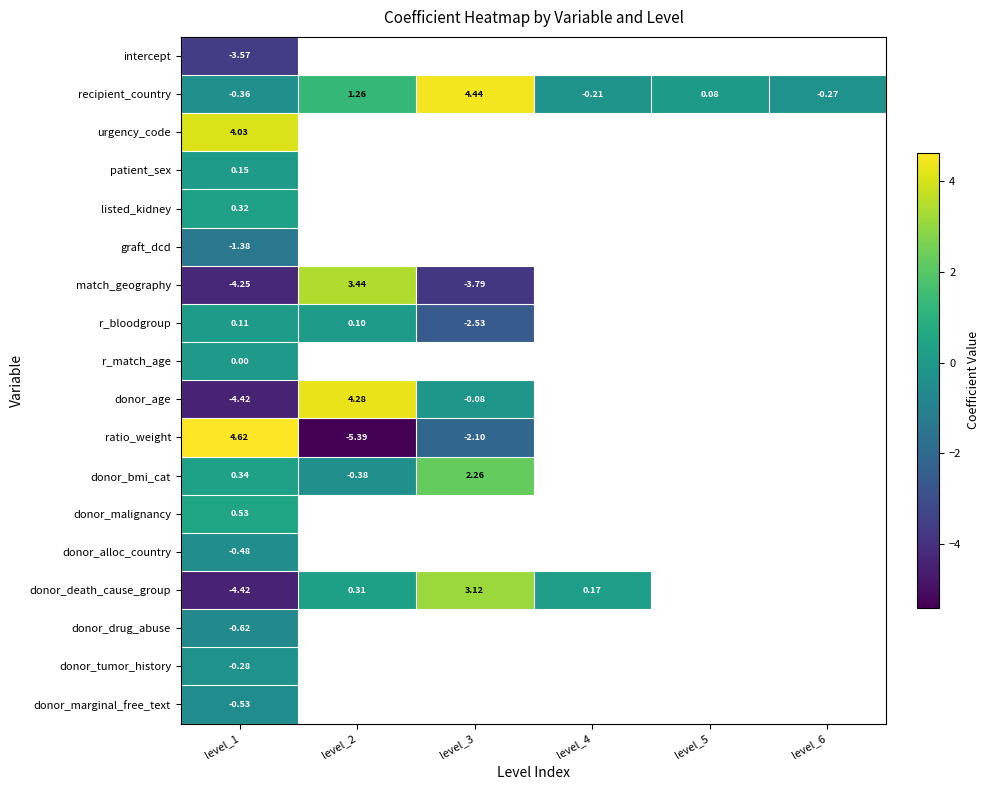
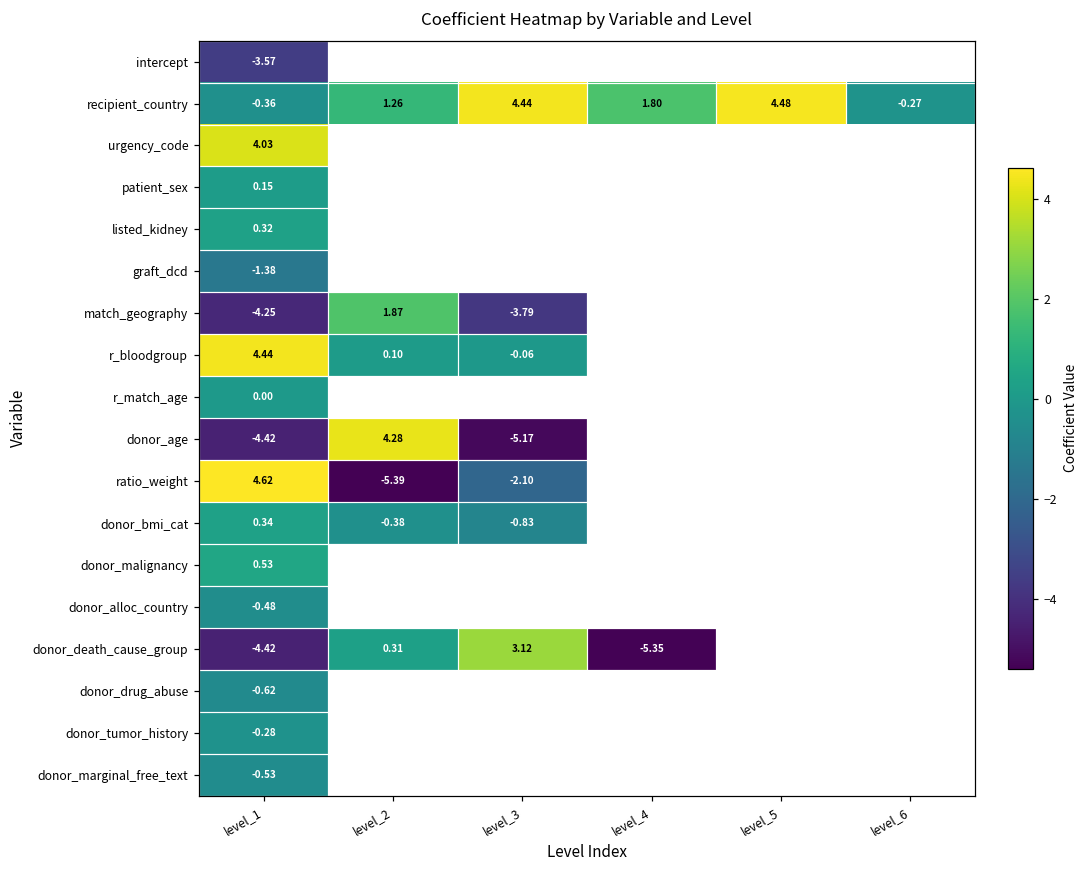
  {
    "intercept": {
      "level_1": -3.57
    },
    "recipient_country": {
      "level_1": -0.36,
      "level_2": 1.26,
      "level_3": 4.44,
-     "level_4": -0.21,
-     "level_5": 0.08,
+     "level_4": 1.80,
+     "level_5": 4.48,
      "level_6": -0.27
    },
    "urgency_code": {
      "level_1": 4.03
    },
    "patient_sex": {
      "level_1": 0.15
    },
    "listed_kidney": {
      "level_1": 0.32
    },
    "graft_dcd": {
      "level_1": -1.38
    },
    "match_geography": {
      "level_1": -4.25,
-     "level_2": 3.44,
+     "level_2": 1.87,
      "level_3": -3.79
    },
    "r_bloodgroup": {
-     "level_1": 0.11,
+     "level_1": 4.44,
      "level_2": 0.10,
-     "level_3": -2.53
+     "level_3": -0.06
    },
    "r_match_age": {
      "level_1": 0.00
    },
    "donor_age": {
      "level_1": -4.42,
      "level_2": 4.28,
-     "level_3": -0.08
+     "level_3": -5.17
    },
    "ratio_weight": {
      "level_1": 4.62,
      "level_2": -5.39,
      "level_3": -2.10
    },
    "donor_bmi_cat": {
      "level_1": 0.34,
      "level_2": -0.38,
-     "level_3": 2.26
+     "level_3": -0.83
    },
    "donor_malignancy": {
      "level_1": 0.53
    },
    "donor_alloc_country": {
      "level_1": -0.48
    },
    "donor_death_cause_group": {
      "level_1": -4.42,
      "level_2": 0.31,
      "level_3": 3.12,
-     "level_4": 0.17
+     "level_4": -5.35
    },
    "donor_drug_abuse": {
      "level_1": -0.62
    },
    "donor_tumor_history": {
      "level_1": -0.28
    },
    "donor_marginal_free_text": {
      "level_1": -0.53
    }
  }
